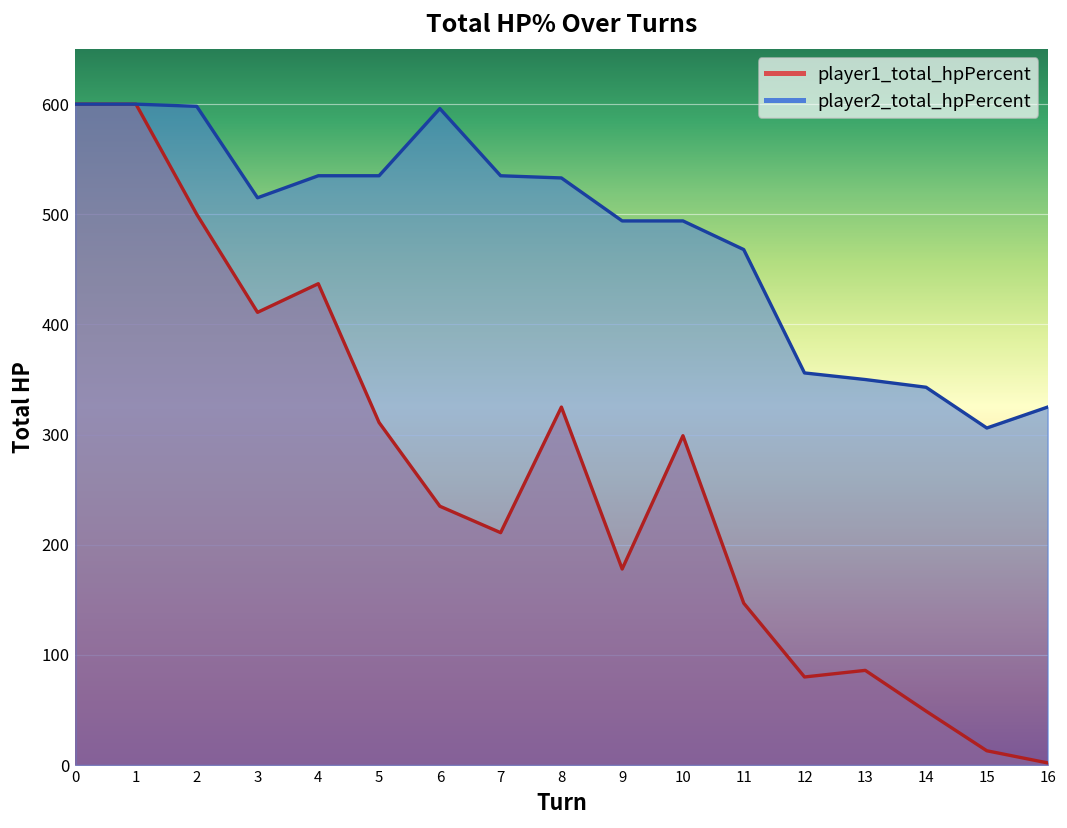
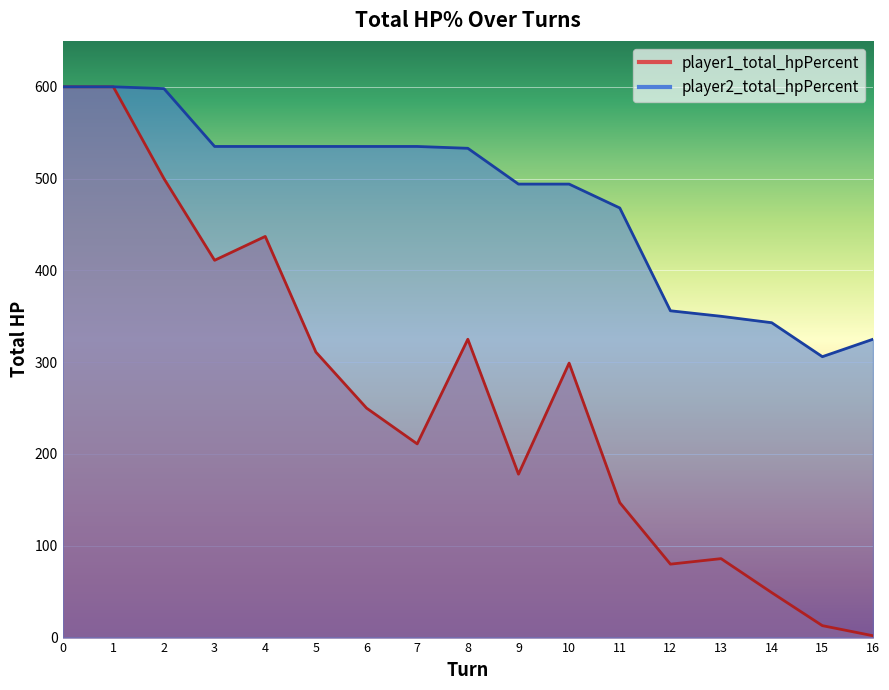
  {
    "player1_total_hpPercent": {
      "2": 500,
      "3": 410,
      "4": 440,
      "5": 310,
-     "6": 240,
+     "6": 250,
      "7": 210,
      "8": 330,
      "9": 180,
      "10": 300,
      "11": 150,
      "12": 80,
      "13": 90,
      "14": 50,
      "15": 10,
      "16": 0
    },
    "player2_total_hpPercent": {
      "2": 600,
-     "3": 520,
+     "3": 540,
      "4": 540,
      "5": 540,
-     "6": 600,
+     "6": 540,
      "7": 540,
      "8": 530,
      "9": 490,
      "10": 490,
      "11": 470,
      "12": 360,
      "13": 350,
      "14": 340,
      "15": 310,
      "16": 330
    }
  }
